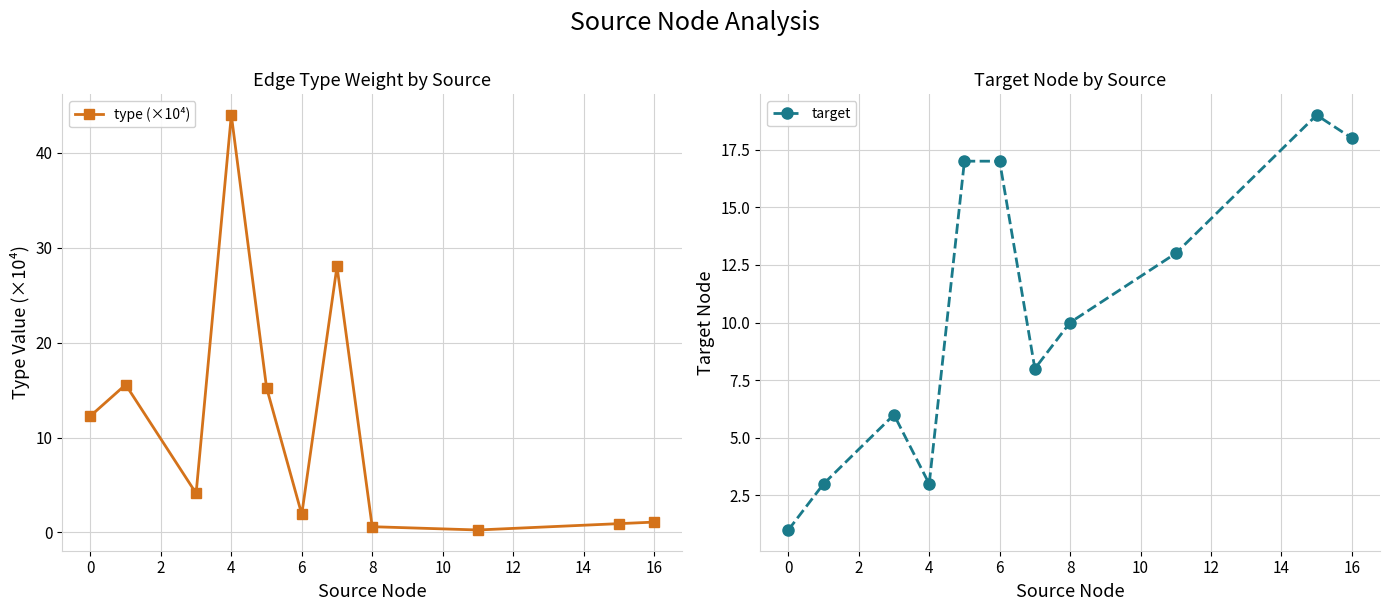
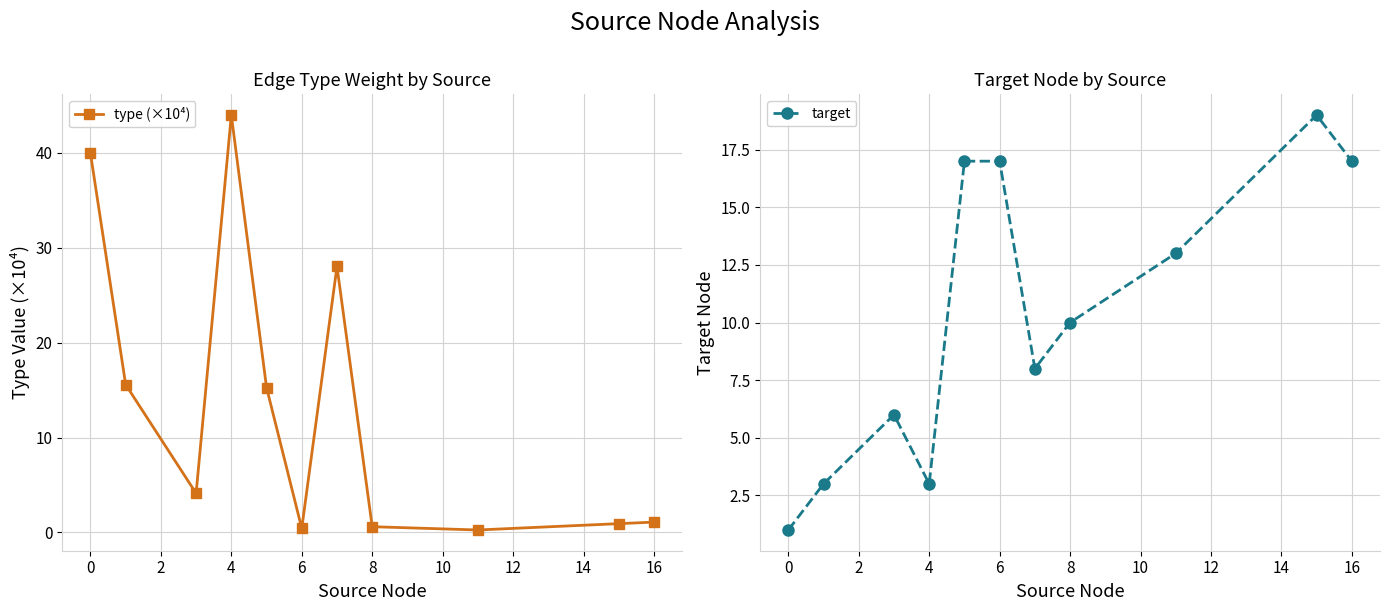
  {
    "Edge Type Weight by Source": {
-     "0": 12,
+     "0": 40,
      "4": 44,
-     "6": 2,
+     "6": 0,
      "8": 1,
      "16": 1
    },
    "Target Node by Source": {
      "0": 1,
      "4": 3,
      "6": 17,
      "8": 10,
-     "16": 18
+     "16": 17
    }
  }
